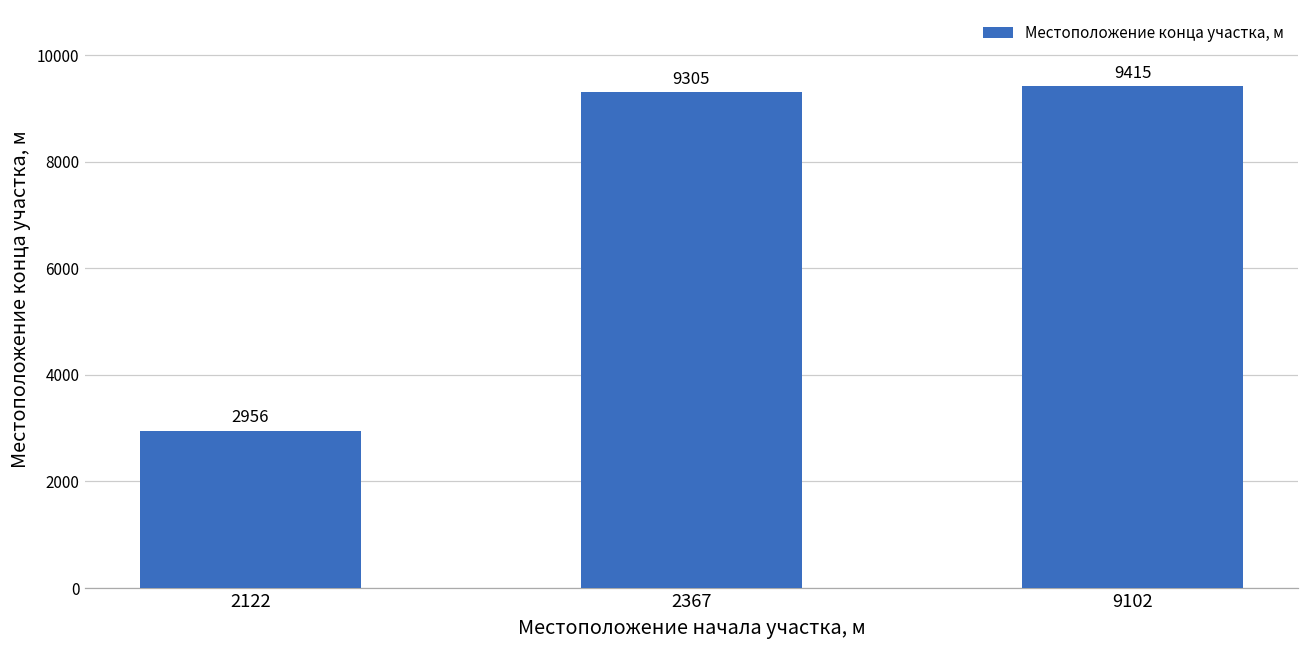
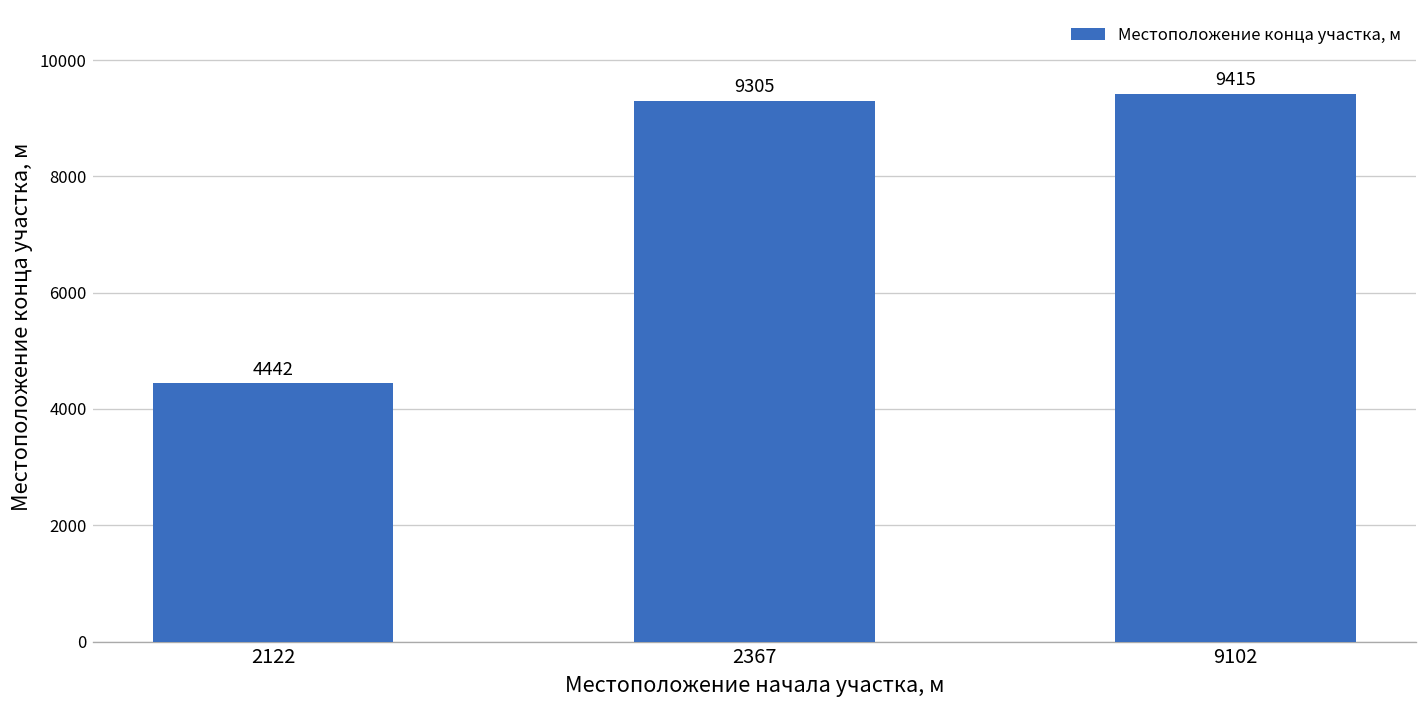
  {
-   "2122": 2956,
+   "2122": 4442,
    "2367": 9305,
    "9102": 9415
  }
